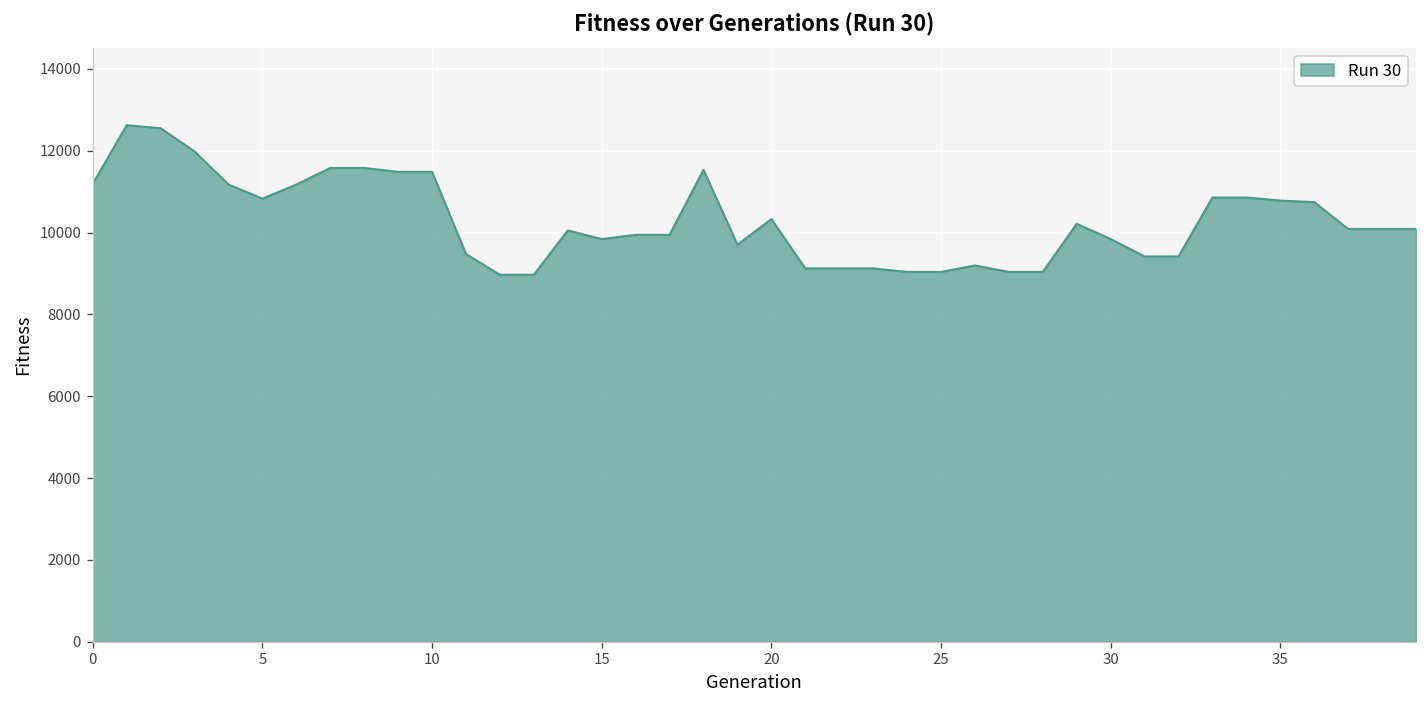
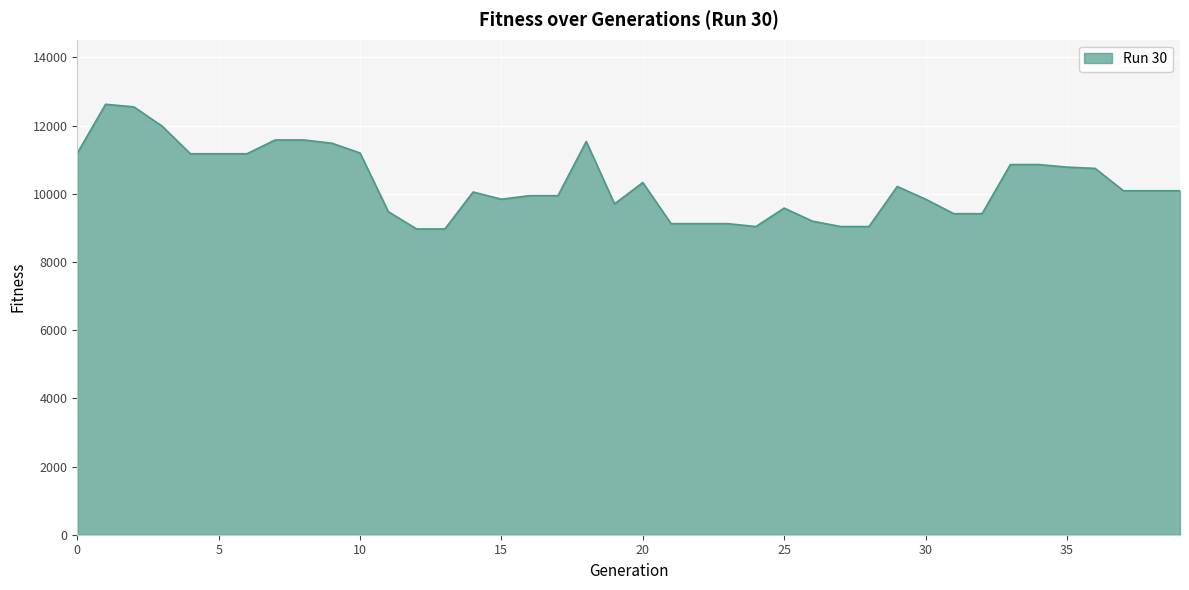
  {
    "0": 11200,
-   "5": 10800,
-   "10": 11500,
+   "5": 11200,
+   "10": 11200,
    "15": 9800,
    "20": 10300,
-   "25": 9000,
+   "25": 9600,
    "30": 9800,
    "35": 10800
  }
